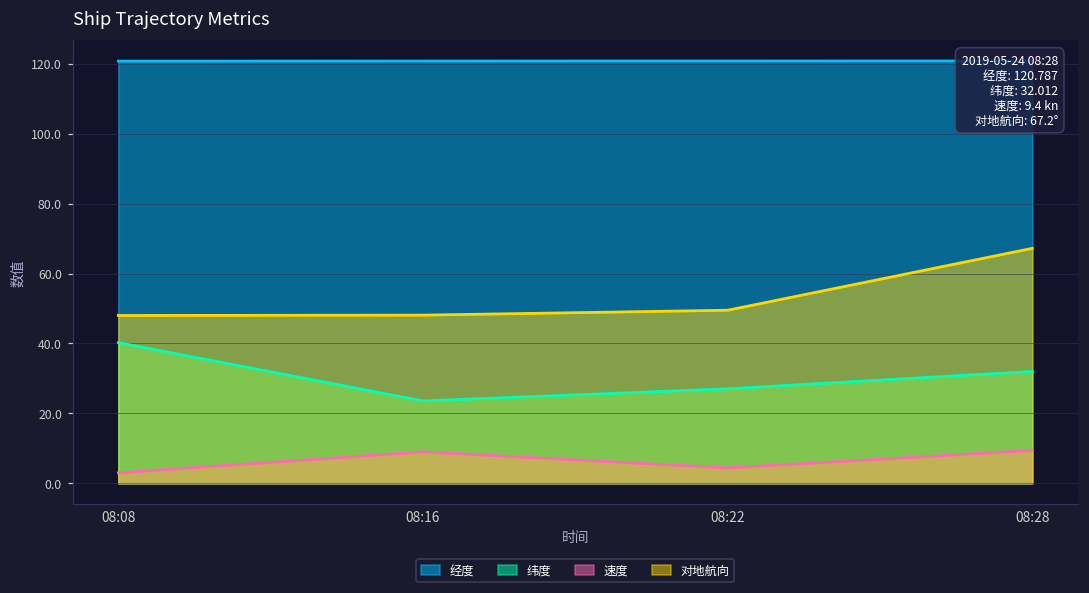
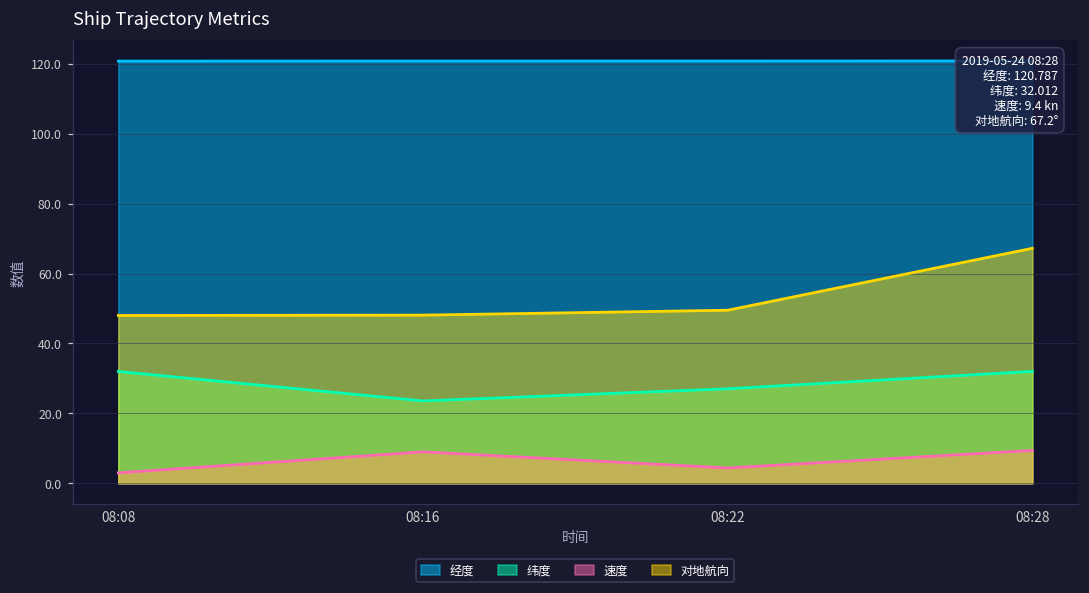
  {
    "经度": {
      "08:08": 121,
      "08:16": 121,
      "08:22": 121
    },
    "纬度": {
-     "08:08": 40,
+     "08:08": 32,
      "08:16": 24,
      "08:22": 27,
      "08:28": 32
    },
    "速度": {
      "08:08": 3,
      "08:16": 9,
      "08:22": 4,
      "08:28": 9
    },
    "对地航向": {
      "08:08": 48,
      "08:16": 48,
      "08:22": 50,
      "08:28": 67
    }
  }
